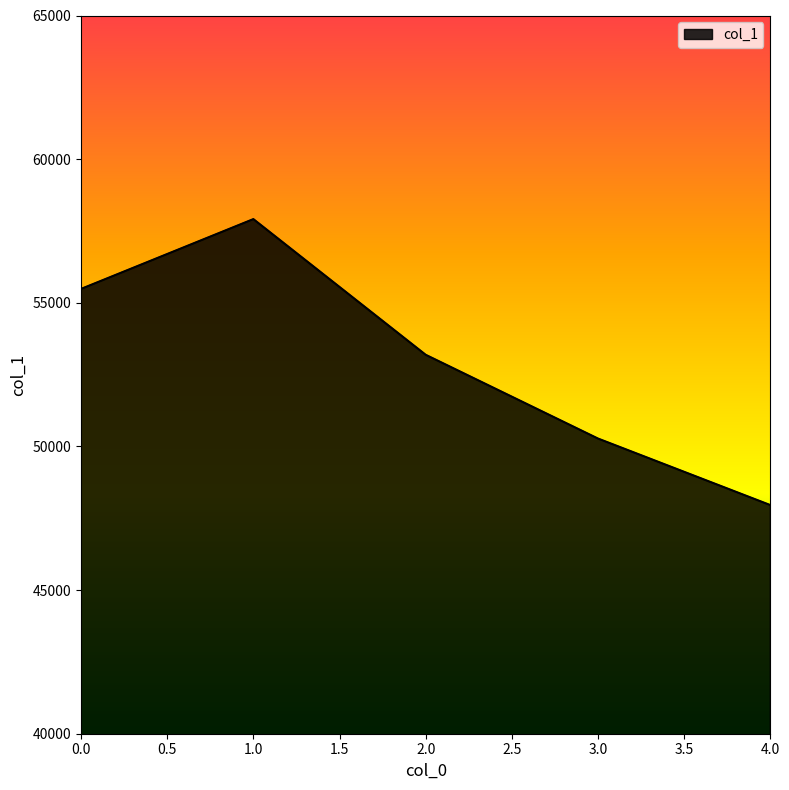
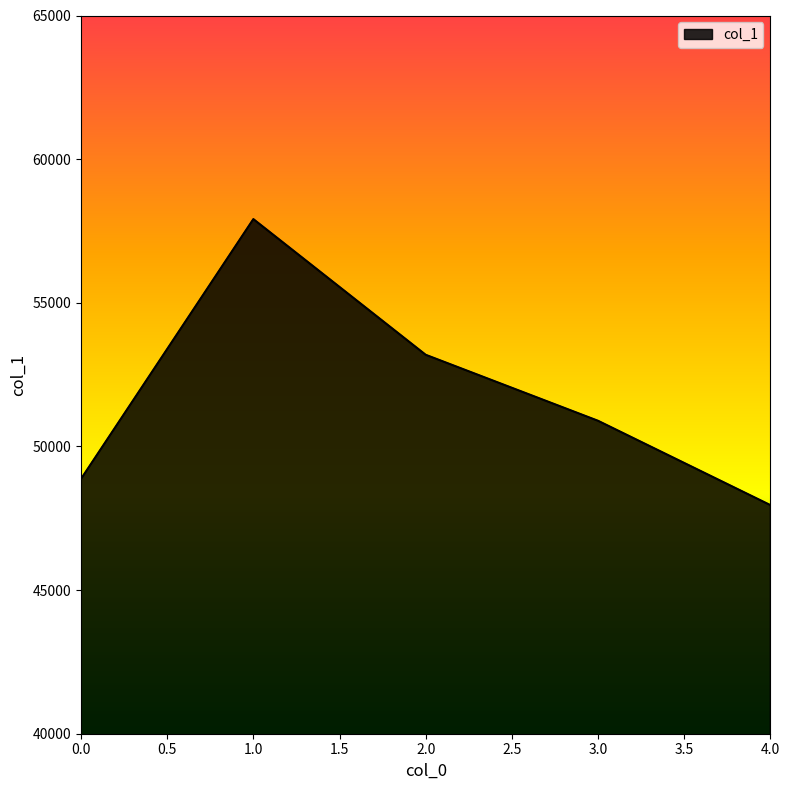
  {
-   "0.0": 55500,
+   "0.0": 48900,
    "1.0": 57900,
    "2.0": 53200,
-   "3.0": 50300,
+   "3.0": 50900,
    "4.0": 48000
  }
